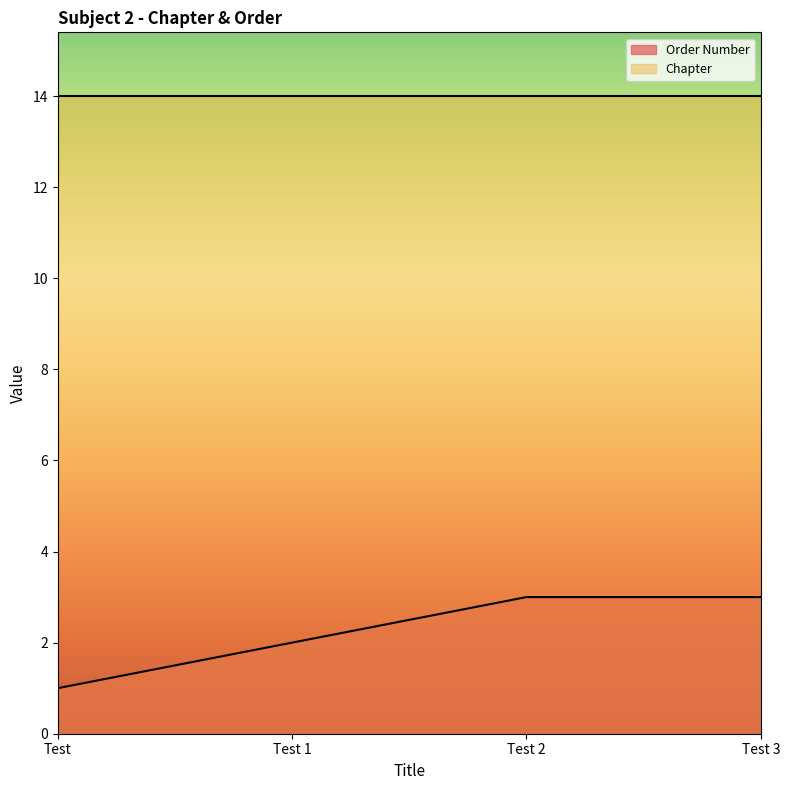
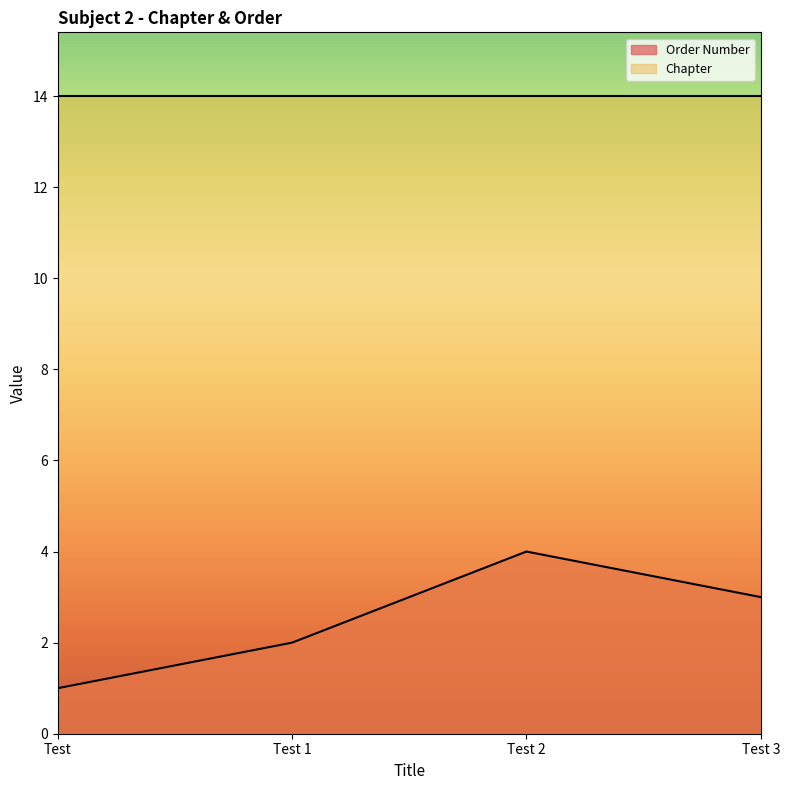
  {
    "Order Number": {
      "Test": 1,
      "Test 1": 2,
-     "Test 2": 3,
+     "Test 2": 4,
      "Test 3": 3
    },
    "Chapter": {
      "Test": 14,
      "Test 1": 14,
      "Test 2": 14,
      "Test 3": 14
    }
  }
